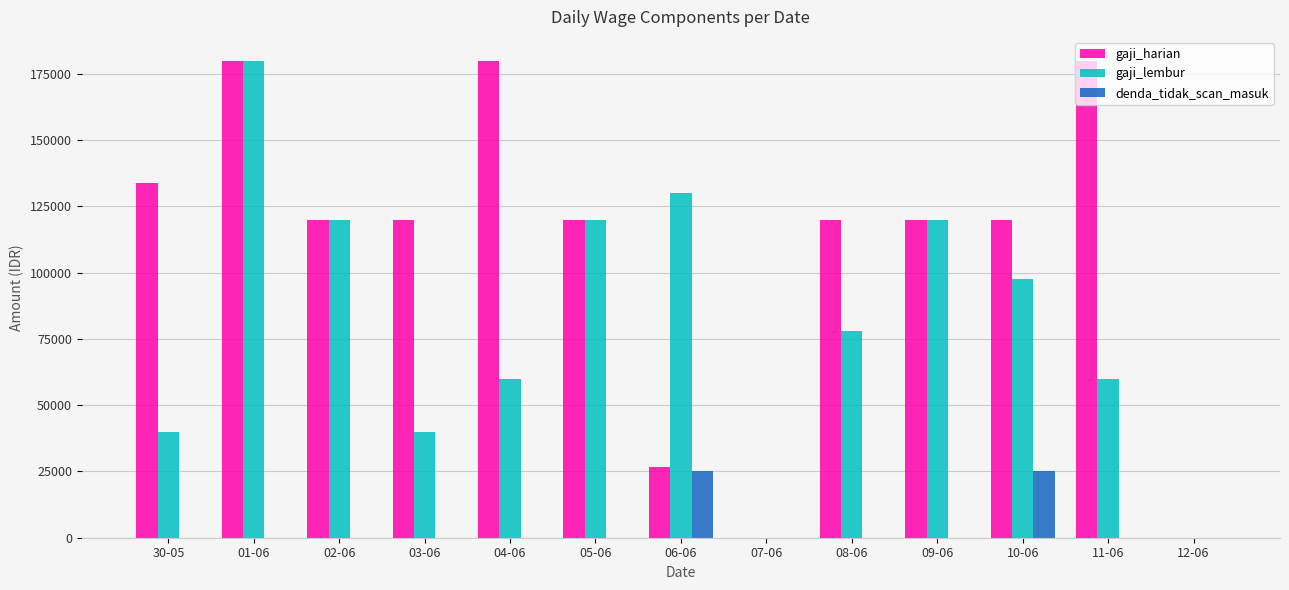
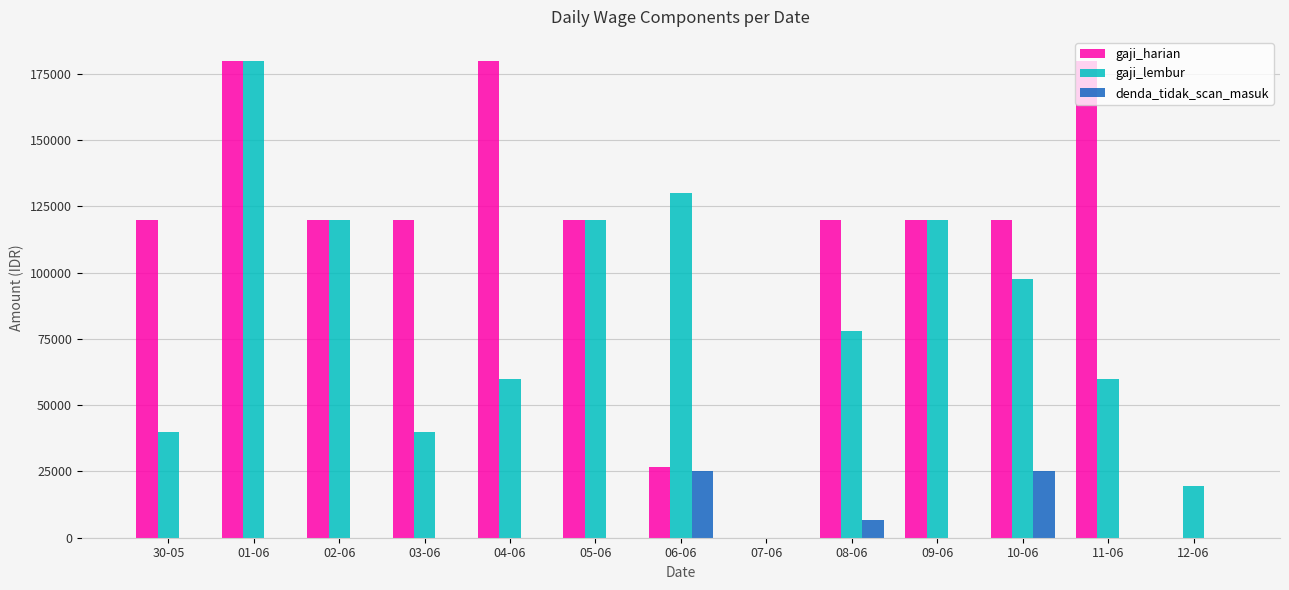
  {
    "gaji_harian": {
-     "30-05": 134000,
+     "30-05": 120000,
      "01-06": 180000,
      "02-06": 120000,
      "03-06": 120000,
      "04-06": 180000,
      "05-06": 120000,
      "06-06": 27000,
      "07-06": 0,
      "08-06": 120000,
      "09-06": 120000,
      "10-06": 120000,
      "12-06": 0
    },
    "gaji_lembur": {
      "30-05": 40000,
      "01-06": 180000,
      "02-06": 120000,
      "03-06": 40000,
      "04-06": 60000,
      "05-06": 120000,
      "06-06": 130000,
      "07-06": 0,
      "08-06": 78000,
      "09-06": 120000,
      "10-06": 98000,
      "11-06": 60000,
-     "12-06": 0
+     "12-06": 20000
    },
    "denda_tidak_scan_masuk": {
      "30-05": 0,
      "01-06": 0,
      "02-06": 0,
      "03-06": 0,
      "04-06": 0,
      "05-06": 0,
      "06-06": 25000,
      "07-06": 0,
-     "08-06": 0,
+     "08-06": 7000,
      "09-06": 0,
      "10-06": 25000,
      "11-06": 0,
      "12-06": 0
    }
  }
